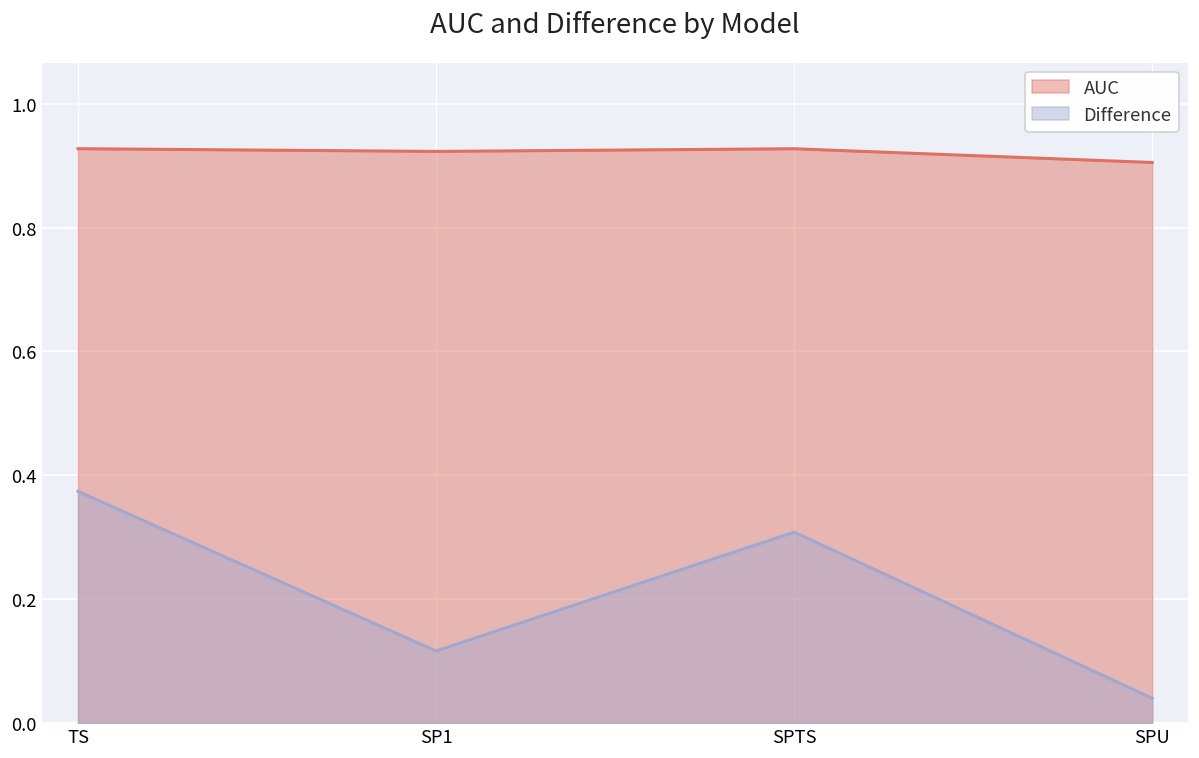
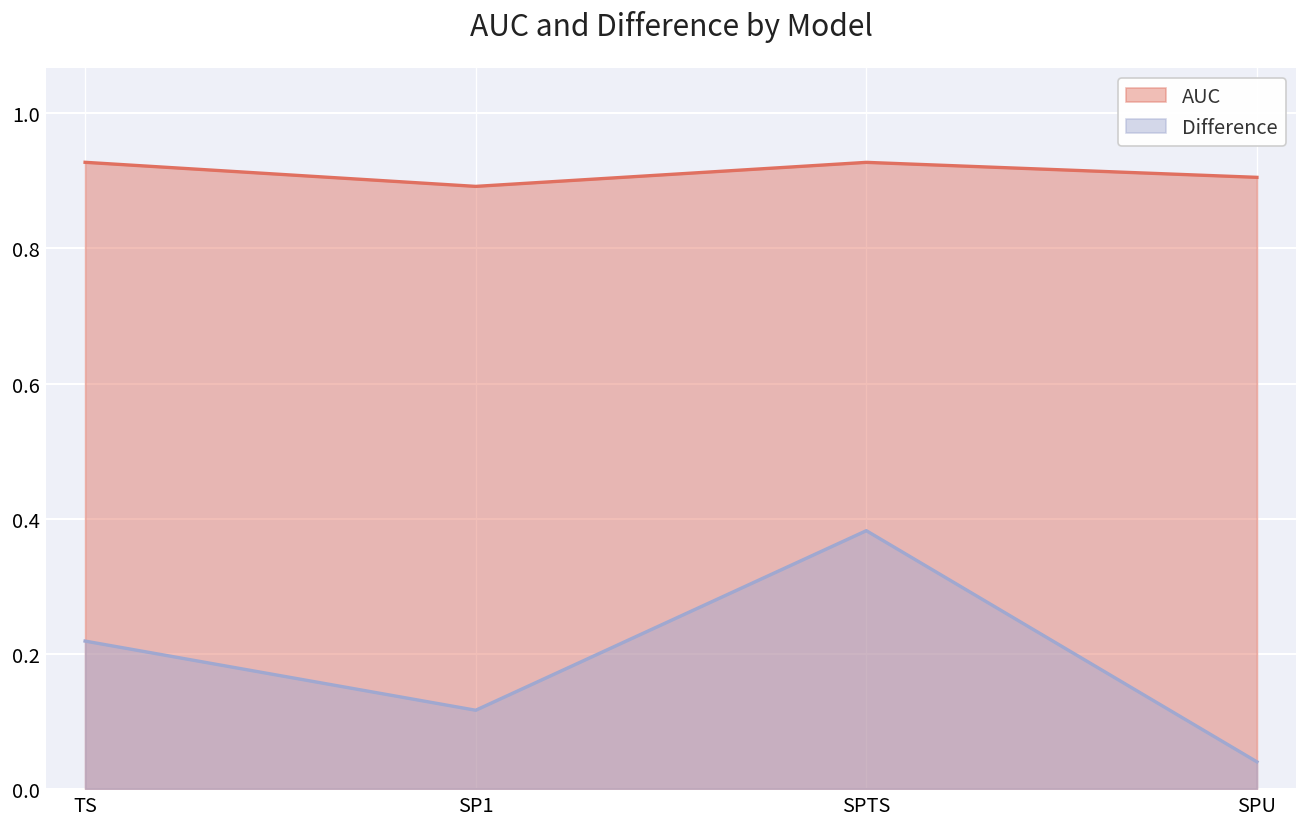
  {
    "AUC": {
      "TS": 0.93,
-     "SP1": 0.92,
+     "SP1": 0.89,
      "SPTS": 0.93,
      "SPU": 0.91
    },
    "Difference": {
-     "TS": 0.37,
+     "TS": 0.22,
      "SP1": 0.12,
-     "SPTS": 0.31,
+     "SPTS": 0.38,
      "SPU": 0.04
    }
  }
